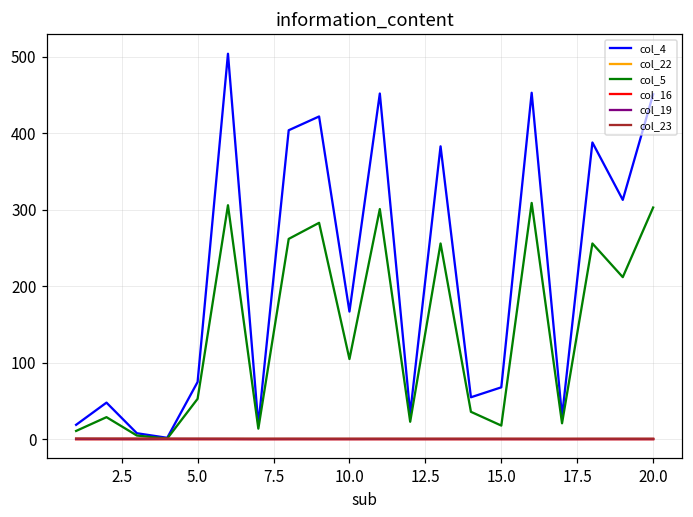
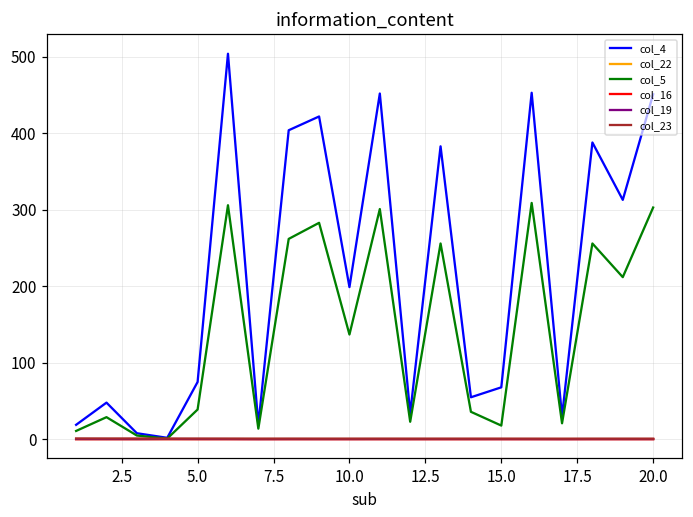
  {
    "col_4": {
      "5.0": 80,
-     "10.0": 170,
+     "10.0": 200,
      "15.0": 70
    },
    "col_23": {
      "5.0": 0,
      "10.0": 0,
      "15.0": 0,
      "20.0": 0
    },
    "col_5": {
-     "5.0": 50,
-     "10.0": 110,
+     "5.0": 40,
+     "10.0": 140,
      "15.0": 20,
      "20.0": 300
    }
  }
